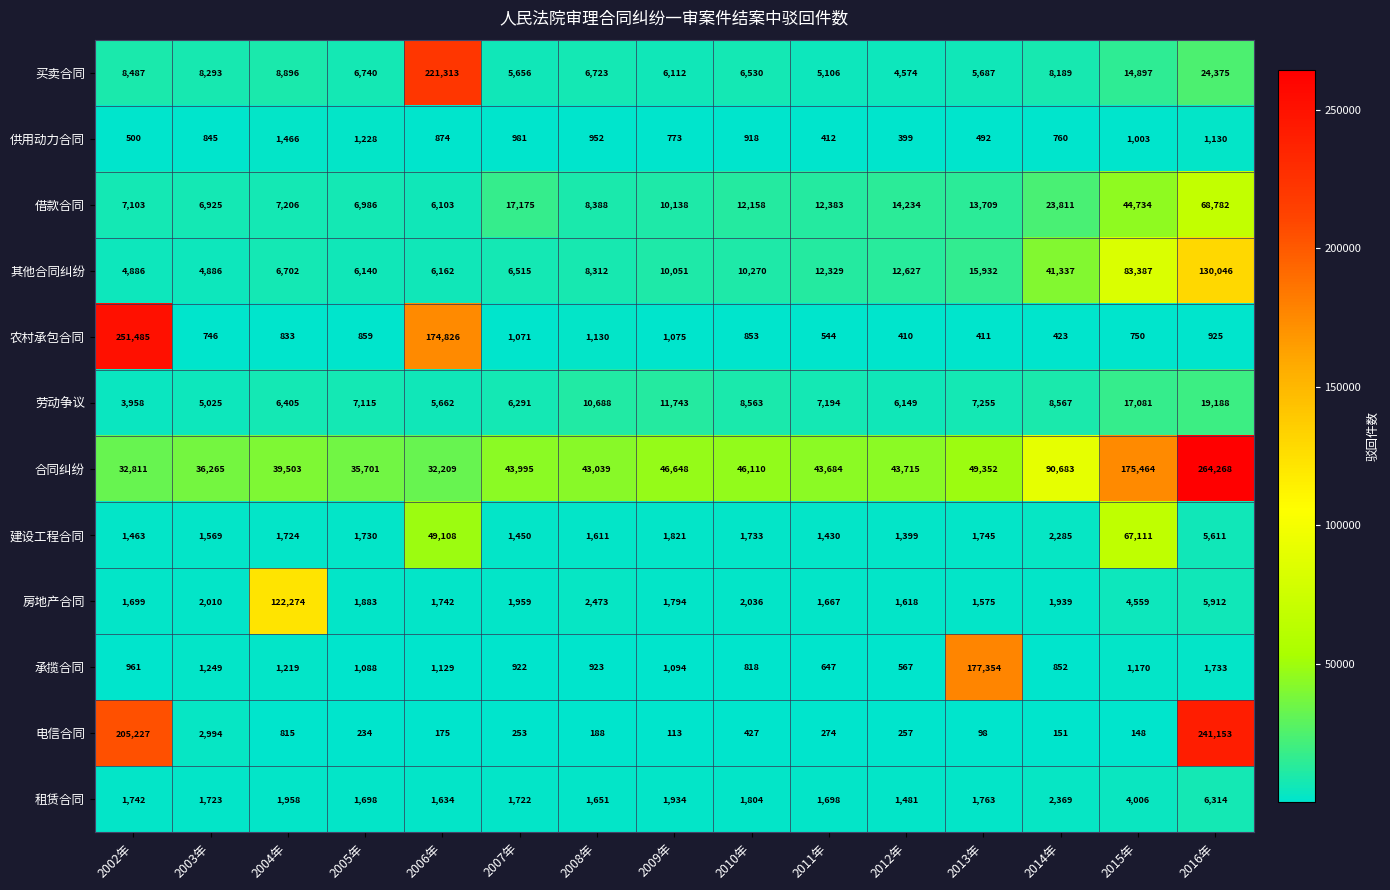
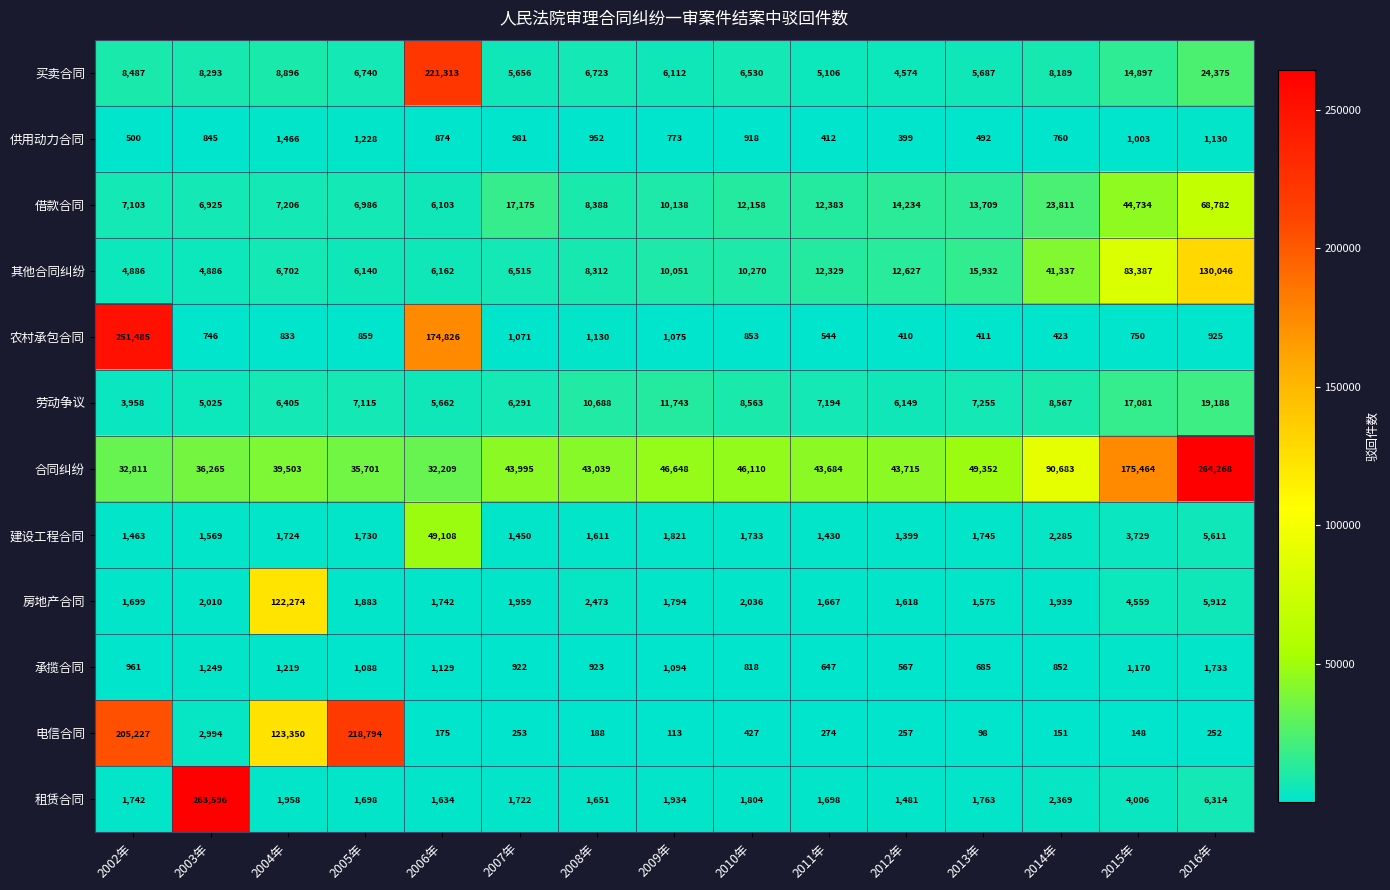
  {
    "买卖合同": {
      "2002年": "8,487",
      "2003年": "8,293",
      "2004年": "8,896",
      "2005年": "6,740",
      "2006年": "221,313",
      "2007年": "5,656",
      "2008年": "6,723",
      "2009年": "6,112",
      "2010年": "6,530",
      "2011年": "5,106",
      "2012年": "4,574",
      "2013年": "5,687",
      "2014年": "8,189",
      "2015年": "14,897",
      "2016年": "24,375"
    },
    "供用动力合同": {
      "2002年": "500",
      "2003年": "845",
      "2004年": "1,466",
      "2005年": "1,228",
      "2006年": "874",
      "2007年": "981",
      "2008年": "952",
      "2009年": "773",
      "2010年": "918",
      "2011年": "412",
      "2012年": "399",
      "2013年": "492",
      "2014年": "760",
      "2015年": "1,003",
      "2016年": "1,130"
    },
    "借款合同": {
      "2002年": "7,103",
      "2003年": "6,925",
      "2004年": "7,206",
      "2005年": "6,986",
      "2006年": "6,103",
      "2007年": "17,175",
      "2008年": "8,388",
      "2009年": "10,138",
      "2010年": "12,158",
      "2011年": "12,383",
      "2012年": "14,234",
      "2013年": "13,709",
      "2014年": "23,811",
      "2015年": "44,734",
      "2016年": "68,782"
    },
    "其他合同纠纷": {
      "2002年": "4,886",
      "2003年": "4,886",
      "2004年": "6,702",
      "2005年": "6,140",
      "2006年": "6,162",
      "2007年": "6,515",
      "2008年": "8,312",
      "2009年": "10,051",
      "2010年": "10,270",
      "2011年": "12,329",
      "2012年": "12,627",
      "2013年": "15,932",
      "2014年": "41,337",
      "2015年": "83,387",
      "2016年": "130,046"
    },
    "农村承包合同": {
      "2002年": "251,485",
      "2003年": "746",
      "2004年": "833",
      "2005年": "859",
      "2006年": "174,826",
      "2007年": "1,071",
      "2008年": "1,130",
      "2009年": "1,075",
      "2010年": "853",
      "2011年": "544",
      "2012年": "410",
      "2013年": "411",
      "2014年": "423",
      "2015年": "750",
      "2016年": "925"
    },
    "劳动争议": {
      "2002年": "3,958",
      "2003年": "5,025",
      "2004年": "6,405",
      "2005年": "7,115",
      "2006年": "5,662",
      "2007年": "6,291",
      "2008年": "10,688",
      "2009年": "11,743",
      "2010年": "8,563",
      "2011年": "7,194",
      "2012年": "6,149",
      "2013年": "7,255",
      "2014年": "8,567",
      "2015年": "17,081",
      "2016年": "19,188"
    },
    "合同纠纷": {
      "2002年": "32,811",
      "2003年": "36,265",
      "2004年": "39,503",
      "2005年": "35,701",
      "2006年": "32,209",
      "2007年": "43,995",
      "2008年": "43,039",
      "2009年": "46,648",
      "2010年": "46,110",
      "2011年": "43,684",
      "2012年": "43,715",
      "2013年": "49,352",
      "2014年": "90,683",
      "2015年": "175,464",
      "2016年": "264,268"
    },
    "建设工程合同": {
      "2002年": "1,463",
      "2003年": "1,569",
      "2004年": "1,724",
      "2005年": "1,730",
      "2006年": "49,108",
      "2007年": "1,450",
      "2008年": "1,611",
      "2009年": "1,821",
      "2010年": "1,733",
      "2011年": "1,430",
      "2012年": "1,399",
      "2013年": "1,745",
      "2014年": "2,285",
-     "2015年": "67,111",
+     "2015年": "3,729",
      "2016年": "5,611"
    },
    "房地产合同": {
      "2002年": "1,699",
      "2003年": "2,010",
      "2004年": "122,274",
      "2005年": "1,883",
      "2006年": "1,742",
      "2007年": "1,959",
      "2008年": "2,473",
      "2009年": "1,794",
      "2010年": "2,036",
      "2011年": "1,667",
      "2012年": "1,618",
      "2013年": "1,575",
      "2014年": "1,939",
      "2015年": "4,559",
      "2016年": "5,912"
    },
    "承揽合同": {
      "2002年": "961",
      "2003年": "1,249",
      "2004年": "1,219",
      "2005年": "1,088",
      "2006年": "1,129",
      "2007年": "922",
      "2008年": "923",
      "2009年": "1,094",
      "2010年": "818",
      "2011年": "647",
      "2012年": "567",
-     "2013年": "177,354",
+     "2013年": "685",
      "2014年": "852",
      "2015年": "1,170",
      "2016年": "1,733"
    },
    "电信合同": {
      "2002年": "205,227",
      "2003年": "2,994",
-     "2004年": "815",
-     "2005年": "234",
+     "2004年": "123,350",
+     "2005年": "218,794",
      "2006年": "175",
      "2007年": "253",
      "2008年": "188",
      "2009年": "113",
      "2010年": "427",
      "2011年": "274",
      "2012年": "257",
      "2013年": "98",
      "2014年": "151",
      "2015年": "148",
-     "2016年": "241,153"
+     "2016年": "252"
    },
    "租赁合同": {
      "2002年": "1,742",
-     "2003年": "1,723",
+     "2003年": "263,596",
      "2004年": "1,958",
      "2005年": "1,698",
      "2006年": "1,634",
      "2007年": "1,722",
      "2008年": "1,651",
      "2009年": "1,934",
      "2010年": "1,804",
      "2011年": "1,698",
      "2012年": "1,481",
      "2013年": "1,763",
      "2014年": "2,369",
      "2015年": "4,006",
      "2016年": "6,314"
    }
  }
